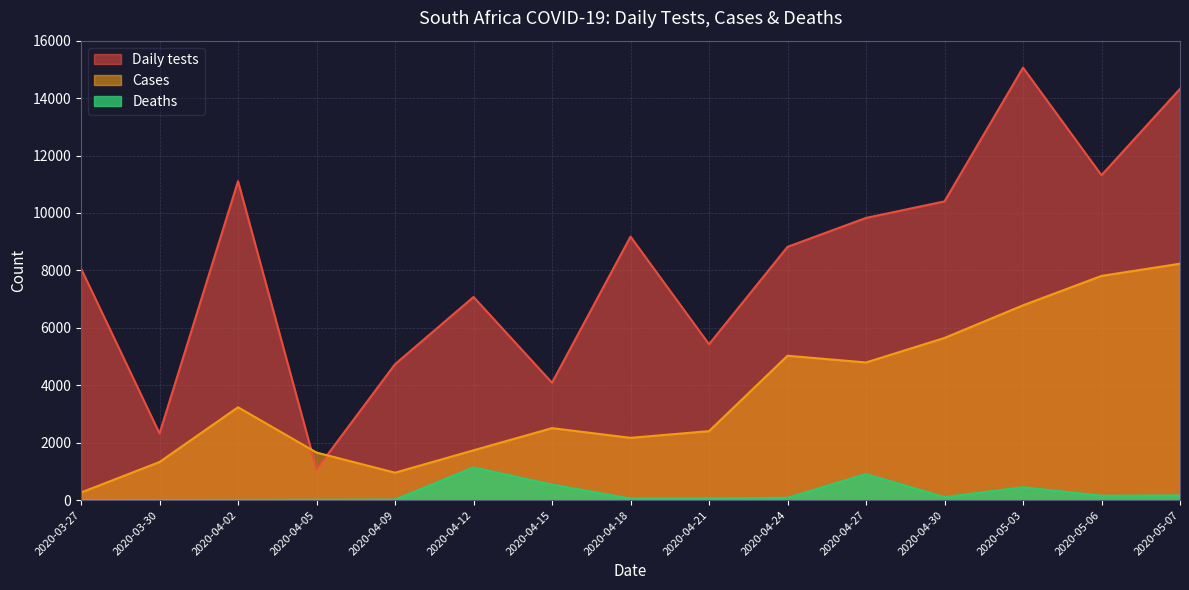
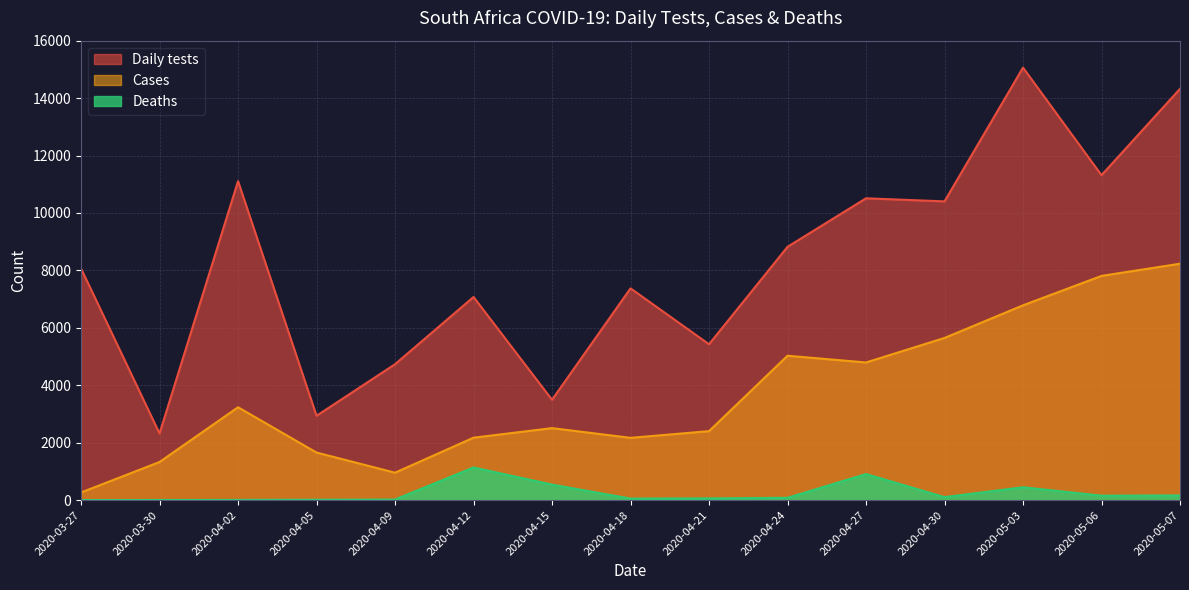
  {
    "Daily tests": {
      "2020-03-27": 8100,
      "2020-03-30": 2300,
      "2020-04-02": 11100,
-     "2020-04-05": 1100,
+     "2020-04-05": 2900,
      "2020-04-09": 4700,
      "2020-04-12": 7100,
-     "2020-04-15": 4100,
-     "2020-04-18": 9200,
+     "2020-04-15": 3500,
+     "2020-04-18": 7400,
      "2020-04-21": 5400,
      "2020-04-24": 8800,
-     "2020-04-27": 9800,
+     "2020-04-27": 10500,
      "2020-04-30": 10400,
      "2020-05-03": 15100,
      "2020-05-06": 11300,
      "2020-05-07": 14300
    },
    "Cases": {
      "2020-03-27": 300,
      "2020-03-30": 1300,
      "2020-04-02": 3200,
      "2020-04-05": 1700,
      "2020-04-09": 1000,
-     "2020-04-12": 1700,
+     "2020-04-12": 2200,
      "2020-04-15": 2500,
      "2020-04-18": 2200,
      "2020-04-21": 2400,
      "2020-04-24": 5000,
      "2020-04-27": 4800,
      "2020-04-30": 5600,
      "2020-05-03": 6800,
      "2020-05-06": 7800,
      "2020-05-07": 8200
    },
    "Deaths": {
      "2020-03-27": 0,
      "2020-03-30": 0,
      "2020-04-02": 0,
      "2020-04-05": 0,
      "2020-04-09": 0,
      "2020-04-12": 1100,
      "2020-04-15": 500,
      "2020-04-18": 100,
      "2020-04-21": 100,
      "2020-04-24": 100,
      "2020-04-27": 900,
      "2020-04-30": 100,
      "2020-05-03": 400,
      "2020-05-06": 200,
      "2020-05-07": 200
    }
  }
